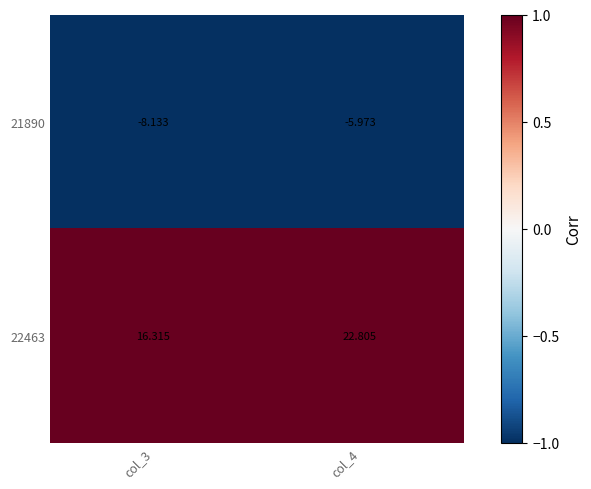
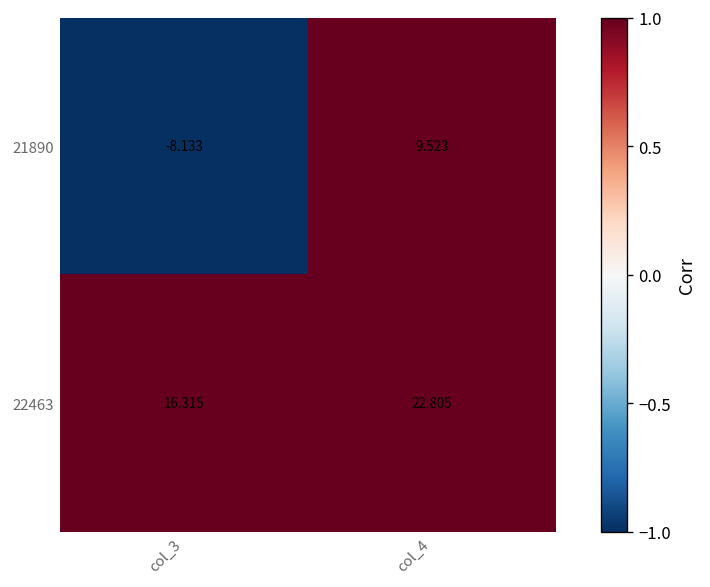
  {
    "21890": {
      "col_3": -8.133,
-     "col_4": -5.973
+     "col_4": 9.523
    },
    "22463": {
      "col_3": 16.315,
      "col_4": 22.805
    }
  }
